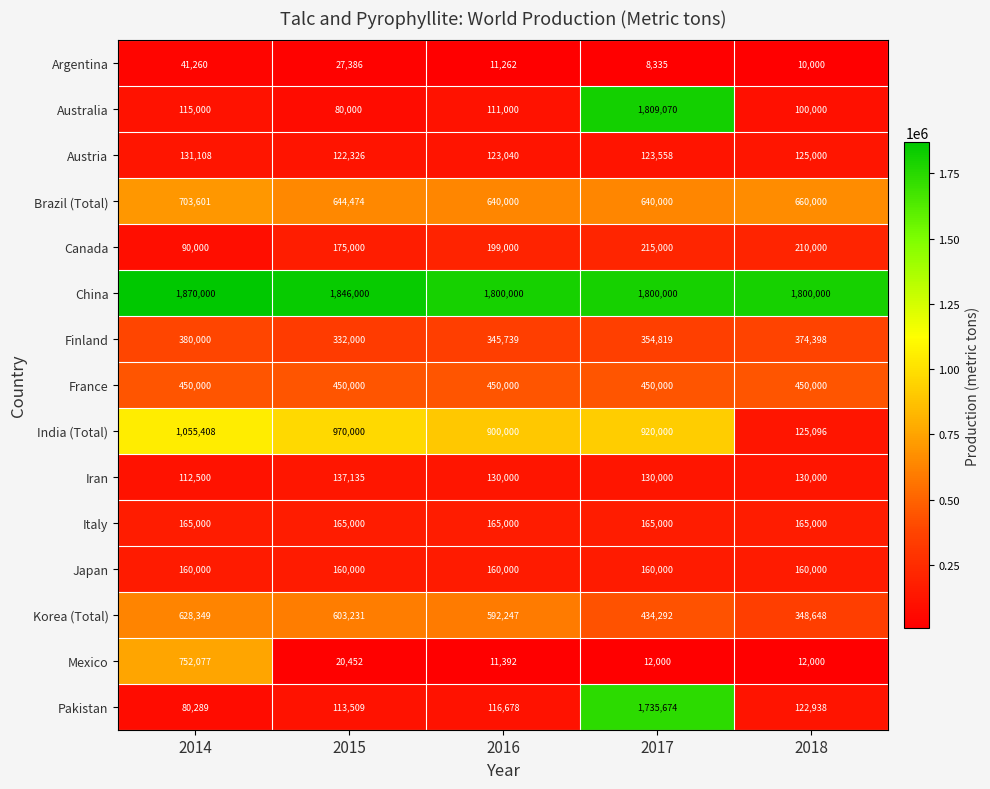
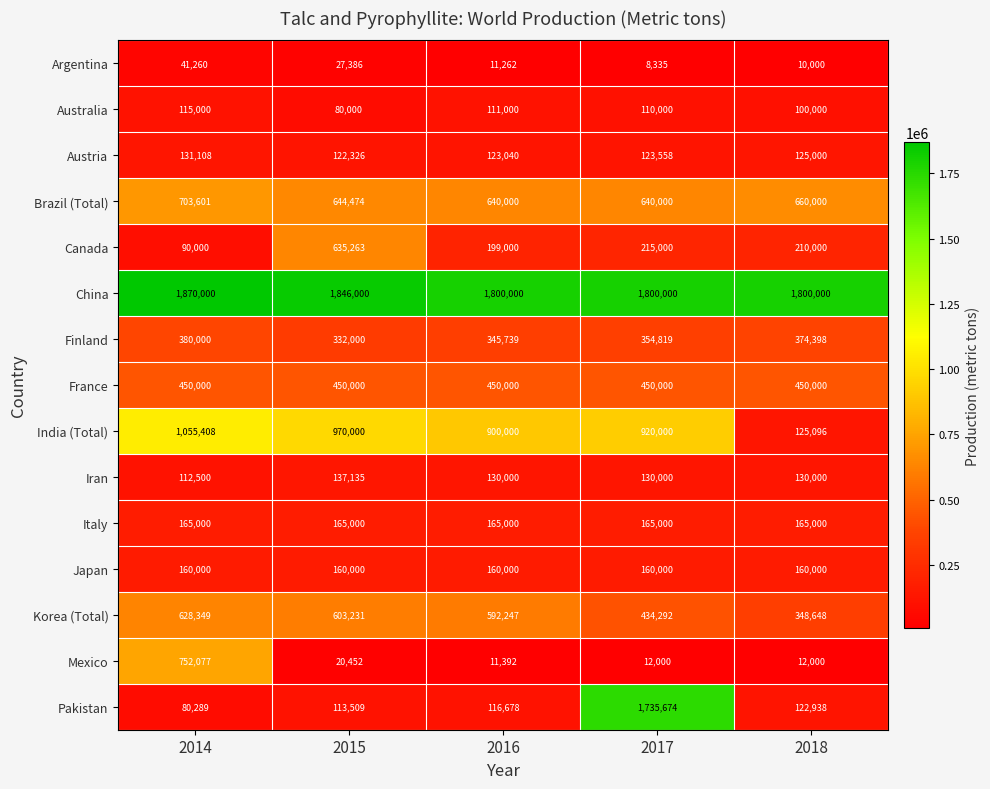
  {
    "Argentina": {
      "2014": "41,260",
      "2015": "27,386",
      "2016": "11,262",
      "2017": "8,335",
      "2018": "10,000"
    },
    "Australia": {
      "2014": "115,000",
      "2015": "80,000",
      "2016": "111,000",
-     "2017": "1,809,070",
+     "2017": "110,000",
      "2018": "100,000"
    },
    "Austria": {
      "2014": "131,108",
      "2015": "122,326",
      "2016": "123,040",
      "2017": "123,558",
      "2018": "125,000"
    },
    "Brazil (Total)": {
      "2014": "703,601",
      "2015": "644,474",
      "2016": "640,000",
      "2017": "640,000",
      "2018": "660,000"
    },
    "Canada": {
      "2014": "90,000",
-     "2015": "175,000",
+     "2015": "635,263",
      "2016": "199,000",
      "2017": "215,000",
      "2018": "210,000"
    },
    "China": {
      "2014": "1,870,000",
      "2015": "1,846,000",
      "2016": "1,800,000",
      "2017": "1,800,000",
      "2018": "1,800,000"
    },
    "Finland": {
      "2014": "380,000",
      "2015": "332,000",
      "2016": "345,739",
      "2017": "354,819",
      "2018": "374,398"
    },
    "France": {
      "2014": "450,000",
      "2015": "450,000",
      "2016": "450,000",
      "2017": "450,000",
      "2018": "450,000"
    },
    "India (Total)": {
      "2014": "1,055,408",
      "2015": "970,000",
      "2016": "900,000",
      "2017": "920,000",
      "2018": "125,096"
    },
    "Iran": {
      "2014": "112,500",
      "2015": "137,135",
      "2016": "130,000",
      "2017": "130,000",
      "2018": "130,000"
    },
    "Italy": {
      "2014": "165,000",
      "2015": "165,000",
      "2016": "165,000",
      "2017": "165,000",
      "2018": "165,000"
    },
    "Japan": {
      "2014": "160,000",
      "2015": "160,000",
      "2016": "160,000",
      "2017": "160,000",
      "2018": "160,000"
    },
    "Korea (Total)": {
      "2014": "628,349",
      "2015": "603,231",
      "2016": "592,247",
      "2017": "434,292",
      "2018": "348,648"
    },
    "Mexico": {
      "2014": "752,077",
      "2015": "20,452",
      "2016": "11,392",
      "2017": "12,000",
      "2018": "12,000"
    },
    "Pakistan": {
      "2014": "80,289",
      "2015": "113,509",
      "2016": "116,678",
      "2017": "1,735,674",
      "2018": "122,938"
    }
  }
